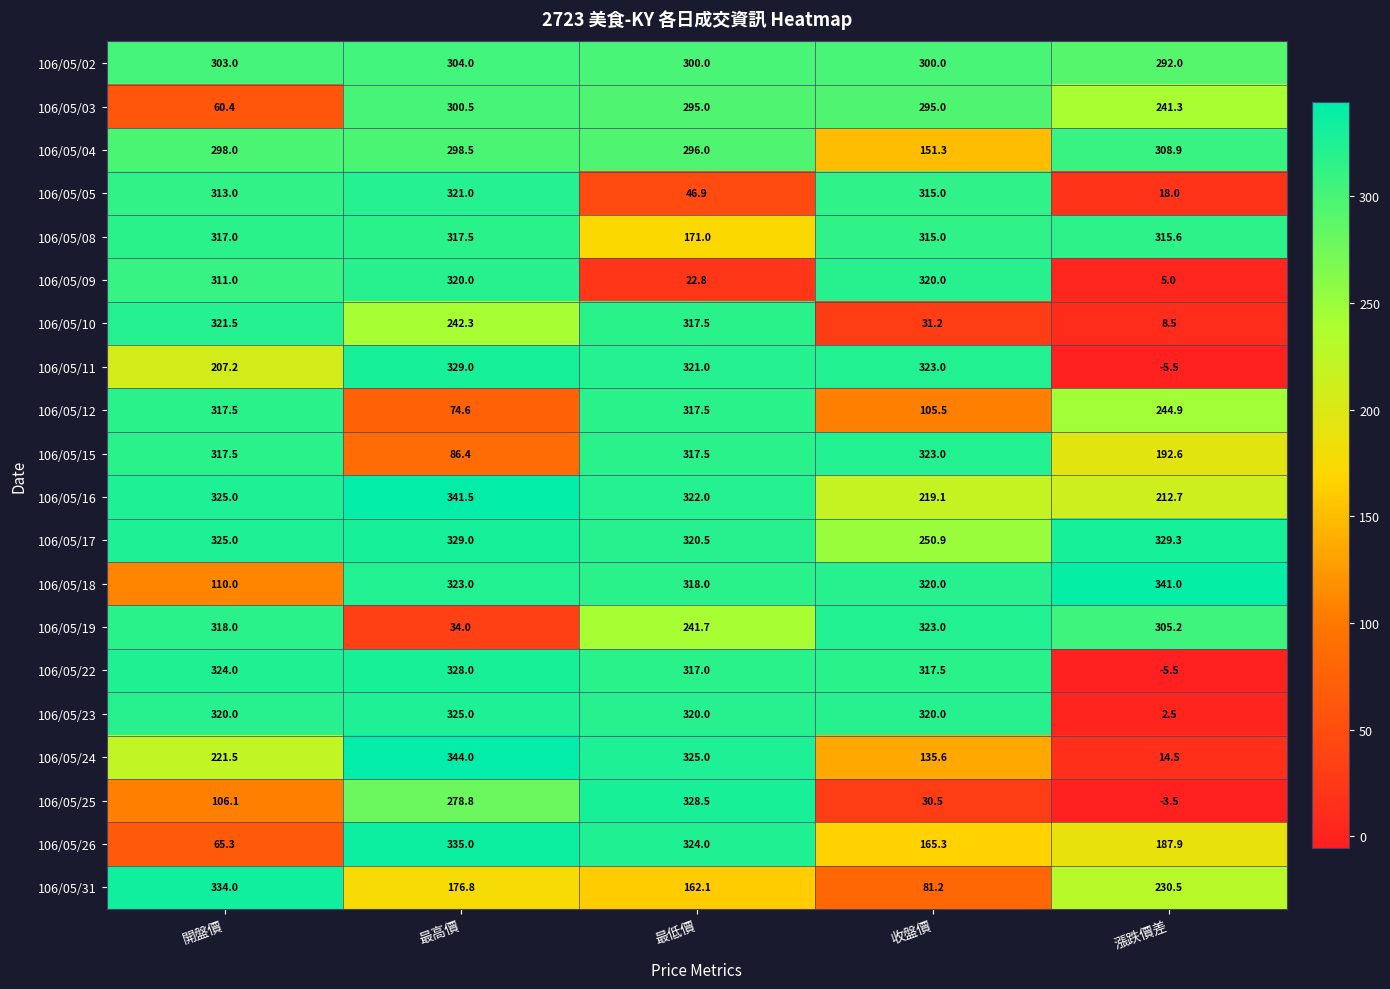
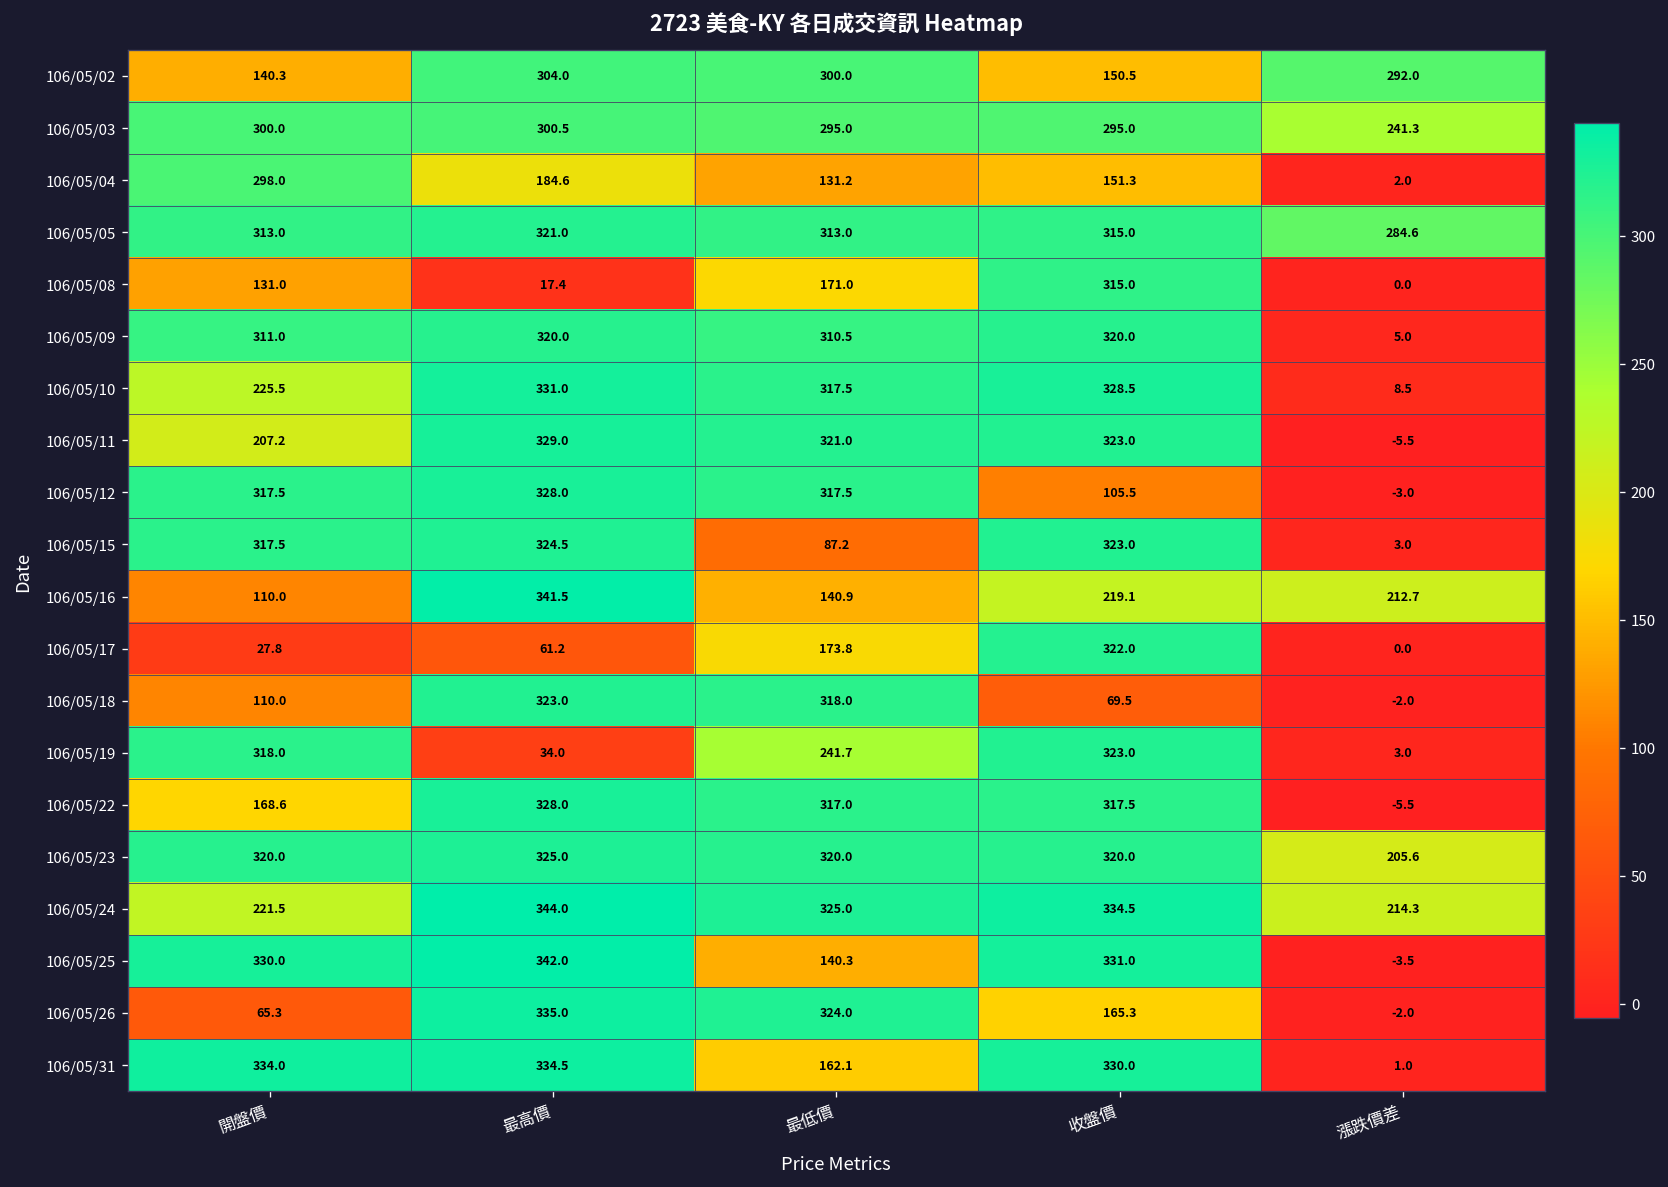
  {
    "106/05/02": {
-     "開盤價": 303.0,
+     "開盤價": 140.3,
      "最高價": 304.0,
      "最低價": 300.0,
-     "收盤價": 300.0,
+     "收盤價": 150.5,
      "漲跌價差": 292.0
    },
    "106/05/03": {
-     "開盤價": 60.4,
+     "開盤價": 300.0,
      "最高價": 300.5,
      "最低價": 295.0,
      "收盤價": 295.0,
      "漲跌價差": 241.3
    },
    "106/05/04": {
      "開盤價": 298.0,
-     "最高價": 298.5,
-     "最低價": 296.0,
+     "最高價": 184.6,
+     "最低價": 131.2,
      "收盤價": 151.3,
-     "漲跌價差": 308.9
+     "漲跌價差": 2.0
    },
    "106/05/05": {
      "開盤價": 313.0,
      "最高價": 321.0,
-     "最低價": 46.9,
+     "最低價": 313.0,
      "收盤價": 315.0,
-     "漲跌價差": 18.0
+     "漲跌價差": 284.6
    },
    "106/05/08": {
-     "開盤價": 317.0,
-     "最高價": 317.5,
+     "開盤價": 131.0,
+     "最高價": 17.4,
      "最低價": 171.0,
      "收盤價": 315.0,
-     "漲跌價差": 315.6
+     "漲跌價差": 0.0
    },
    "106/05/09": {
      "開盤價": 311.0,
      "最高價": 320.0,
-     "最低價": 22.8,
+     "最低價": 310.5,
      "收盤價": 320.0,
      "漲跌價差": 5.0
    },
    "106/05/10": {
-     "開盤價": 321.5,
-     "最高價": 242.3,
+     "開盤價": 225.5,
+     "最高價": 331.0,
      "最低價": 317.5,
-     "收盤價": 31.2,
+     "收盤價": 328.5,
      "漲跌價差": 8.5
    },
    "106/05/11": {
      "開盤價": 207.2,
      "最高價": 329.0,
      "最低價": 321.0,
      "收盤價": 323.0,
      "漲跌價差": -5.5
    },
    "106/05/12": {
      "開盤價": 317.5,
-     "最高價": 74.6,
+     "最高價": 328.0,
      "最低價": 317.5,
      "收盤價": 105.5,
-     "漲跌價差": 244.9
+     "漲跌價差": -3.0
    },
    "106/05/15": {
      "開盤價": 317.5,
-     "最高價": 86.4,
-     "最低價": 317.5,
+     "最高價": 324.5,
+     "最低價": 87.2,
      "收盤價": 323.0,
-     "漲跌價差": 192.6
+     "漲跌價差": 3.0
    },
    "106/05/16": {
-     "開盤價": 325.0,
+     "開盤價": 110.0,
      "最高價": 341.5,
-     "最低價": 322.0,
+     "最低價": 140.9,
      "收盤價": 219.1,
      "漲跌價差": 212.7
    },
    "106/05/17": {
-     "開盤價": 325.0,
-     "最高價": 329.0,
-     "最低價": 320.5,
-     "收盤價": 250.9,
-     "漲跌價差": 329.3
+     "開盤價": 27.8,
+     "最高價": 61.2,
+     "最低價": 173.8,
+     "收盤價": 322.0,
+     "漲跌價差": 0.0
    },
    "106/05/18": {
      "開盤價": 110.0,
      "最高價": 323.0,
      "最低價": 318.0,
-     "收盤價": 320.0,
-     "漲跌價差": 341.0
+     "收盤價": 69.5,
+     "漲跌價差": -2.0
    },
    "106/05/19": {
      "開盤價": 318.0,
      "最高價": 34.0,
      "最低價": 241.7,
      "收盤價": 323.0,
-     "漲跌價差": 305.2
+     "漲跌價差": 3.0
    },
    "106/05/22": {
-     "開盤價": 324.0,
+     "開盤價": 168.6,
      "最高價": 328.0,
      "最低價": 317.0,
      "收盤價": 317.5,
      "漲跌價差": -5.5
    },
    "106/05/23": {
      "開盤價": 320.0,
      "最高價": 325.0,
      "最低價": 320.0,
      "收盤價": 320.0,
-     "漲跌價差": 2.5
+     "漲跌價差": 205.6
    },
    "106/05/24": {
      "開盤價": 221.5,
      "最高價": 344.0,
      "最低價": 325.0,
-     "收盤價": 135.6,
-     "漲跌價差": 14.5
+     "收盤價": 334.5,
+     "漲跌價差": 214.3
    },
    "106/05/25": {
-     "開盤價": 106.1,
-     "最高價": 278.8,
-     "最低價": 328.5,
-     "收盤價": 30.5,
+     "開盤價": 330.0,
+     "最高價": 342.0,
+     "最低價": 140.3,
+     "收盤價": 331.0,
      "漲跌價差": -3.5
    },
    "106/05/26": {
      "開盤價": 65.3,
      "最高價": 335.0,
      "最低價": 324.0,
      "收盤價": 165.3,
-     "漲跌價差": 187.9
+     "漲跌價差": -2.0
    },
    "106/05/31": {
      "開盤價": 334.0,
-     "最高價": 176.8,
+     "最高價": 334.5,
      "最低價": 162.1,
-     "收盤價": 81.2,
-     "漲跌價差": 230.5
+     "收盤價": 330.0,
+     "漲跌價差": 1.0
    }
  }
